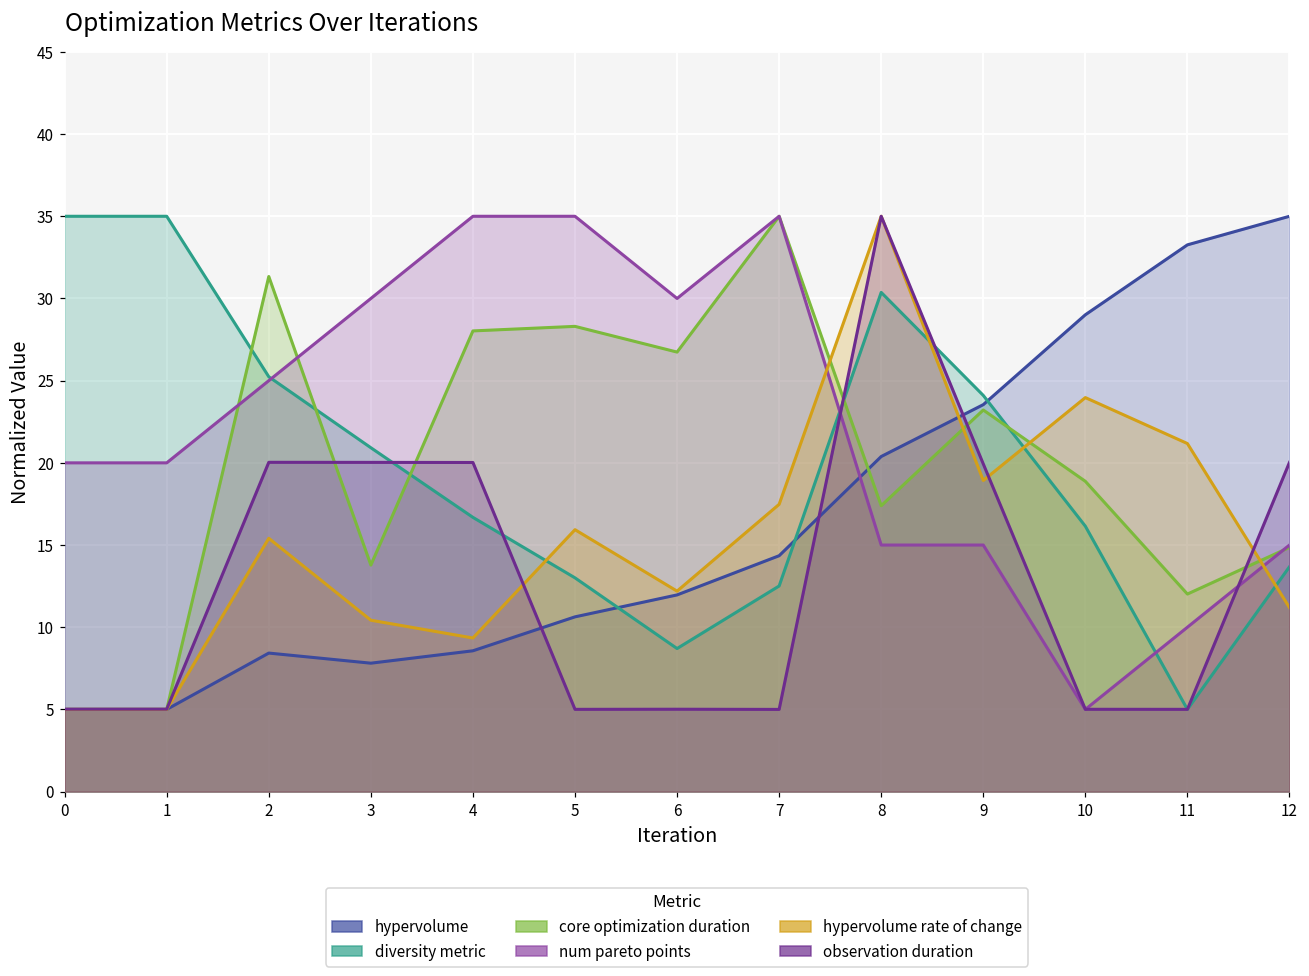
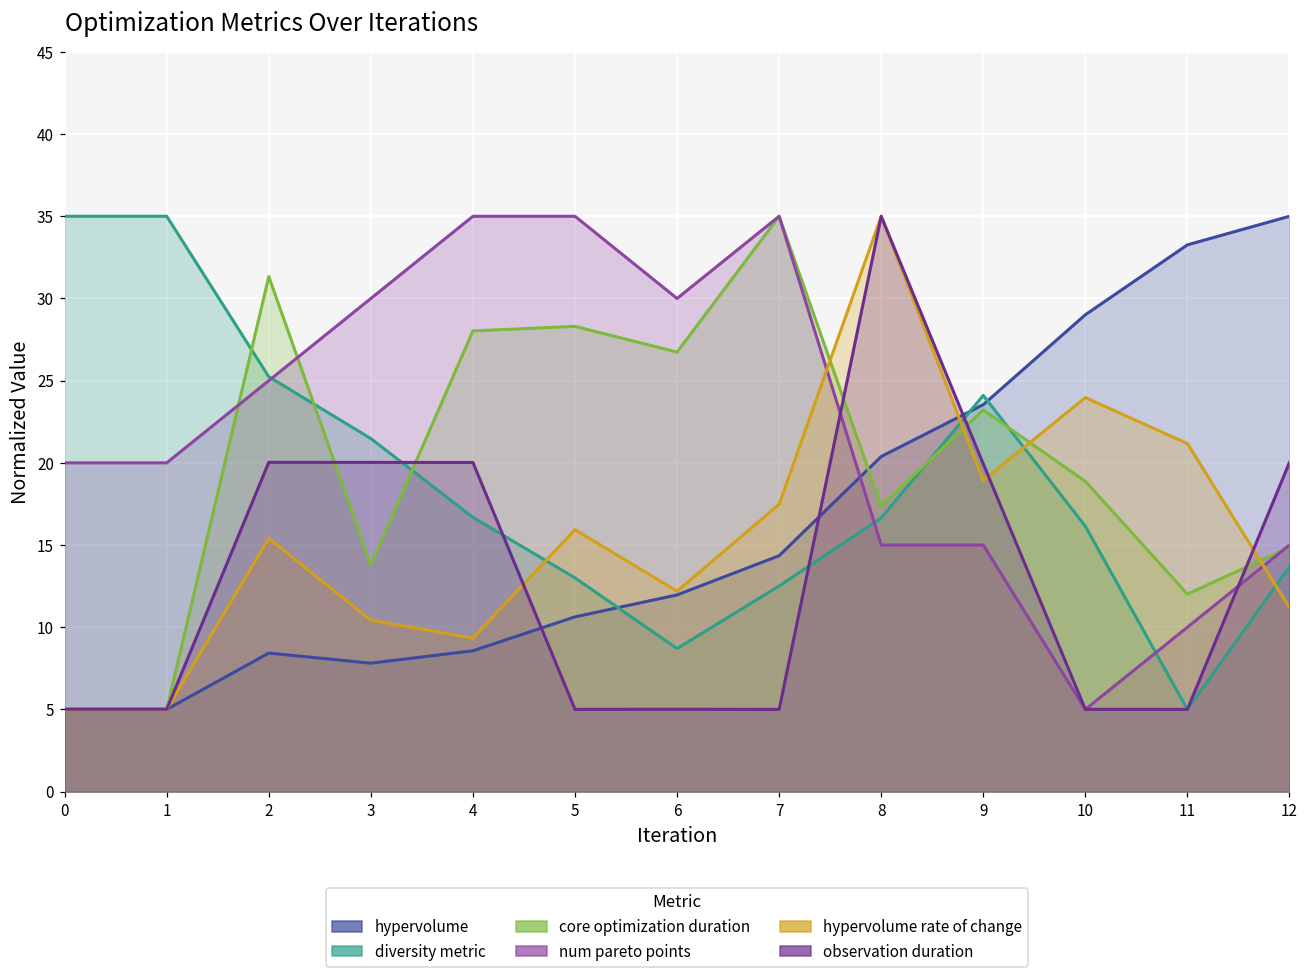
  {
    "hypervolume": {
      "2": 8.4,
      "3": 7.8,
      "4": 8.6,
      "5": 10.6,
      "6": 12.0,
      "7": 14.3,
      "8": 20.4,
      "9": 23.5,
      "10": 29.0,
      "11": 33.3,
      "12": 35.0
    },
    "diversity metric": {
      "0": 35.0,
      "1": 35.0,
      "2": 25.2,
-     "3": 20.9,
+     "3": 21.5,
      "4": 16.7,
      "5": 13.0,
      "6": 8.7,
      "7": 12.5,
-     "8": 30.4,
+     "8": 16.6,
      "9": 24.1,
      "10": 16.1,
      "12": 13.7
    },
    "core optimization duration": {
      "2": 31.3,
      "3": 13.8,
      "4": 28.0,
      "5": 28.3,
      "6": 26.7,
      "8": 17.4,
      "9": 23.2,
      "10": 18.9,
      "11": 12.0
    },
    "hypervolume rate of change": {
      "2": 15.4,
      "3": 10.4,
      "4": 9.3,
      "5": 15.9,
      "6": 12.2,
      "7": 17.5,
      "9": 18.9,
      "10": 24.0,
      "11": 21.2,
      "12": 11.2
    }
  }
